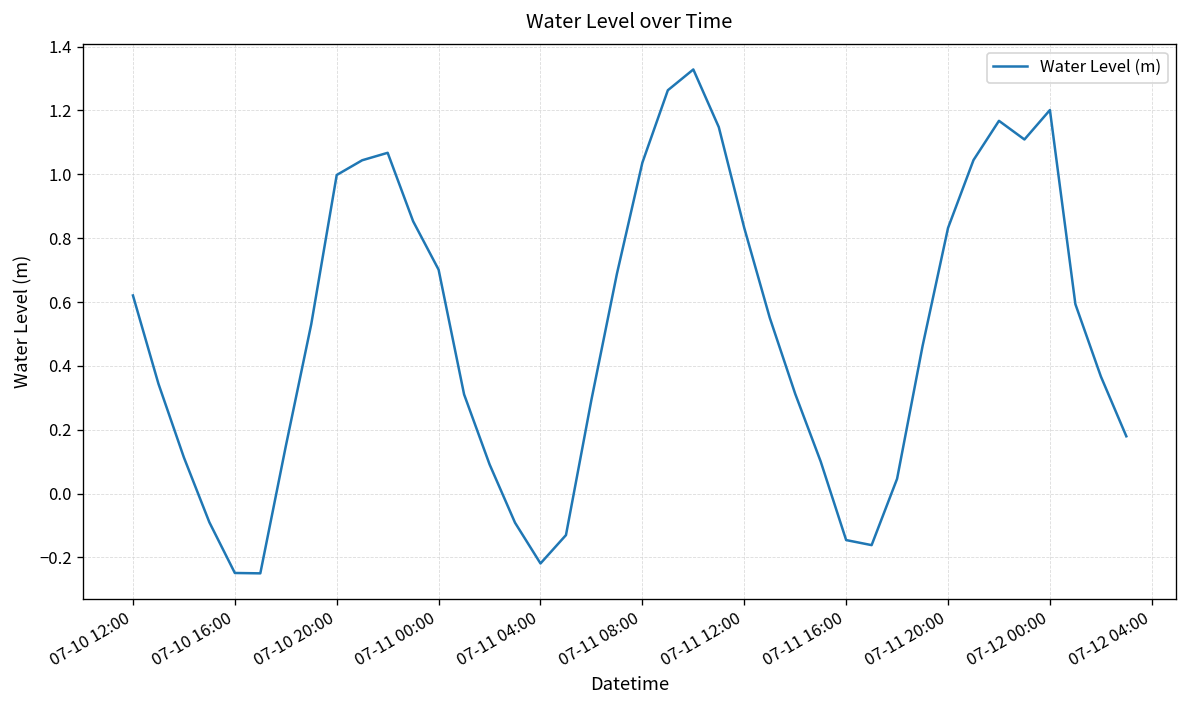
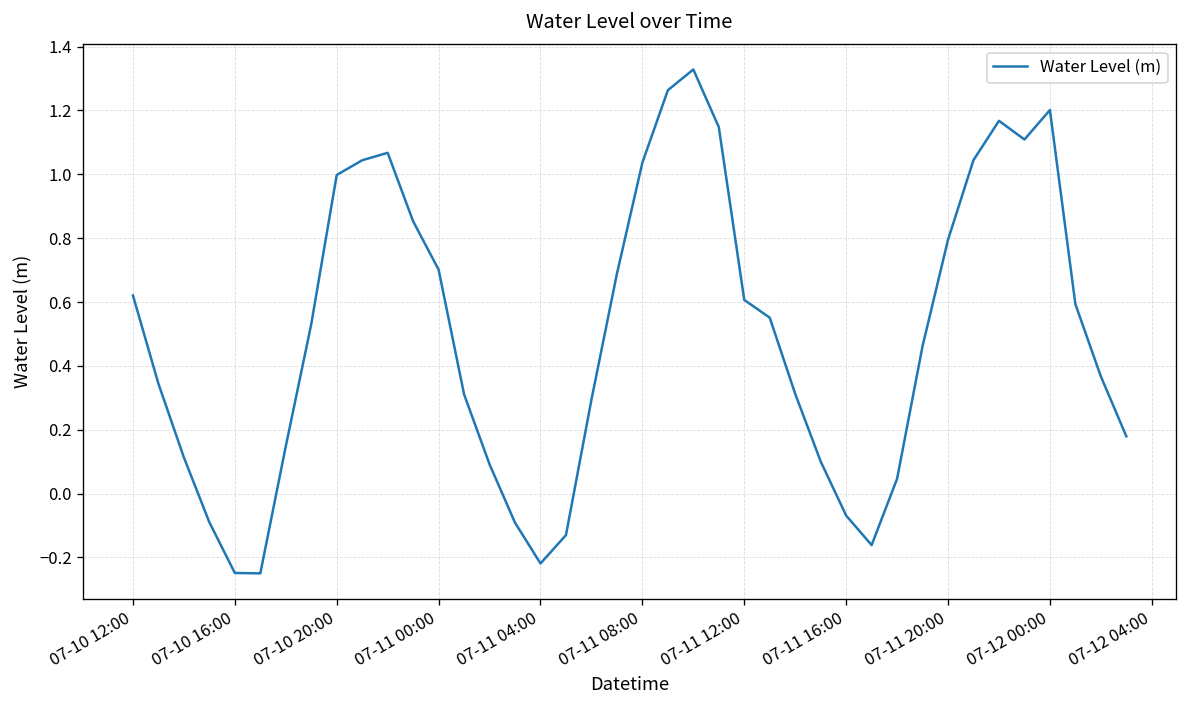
  {
    "07-10 12:00": 0.62,
    "07-10 16:00": -0.25,
    "07-10 20:00": 1.00,
    "07-11 00:00": 0.70,
    "07-11 04:00": -0.22,
    "07-11 08:00": 1.04,
-   "07-11 12:00": 0.83,
-   "07-11 16:00": -0.15,
-   "07-11 20:00": 0.83,
+   "07-11 12:00": 0.61,
+   "07-11 16:00": -0.07,
+   "07-11 20:00": 0.80,
    "07-12 00:00": 1.20
  }
